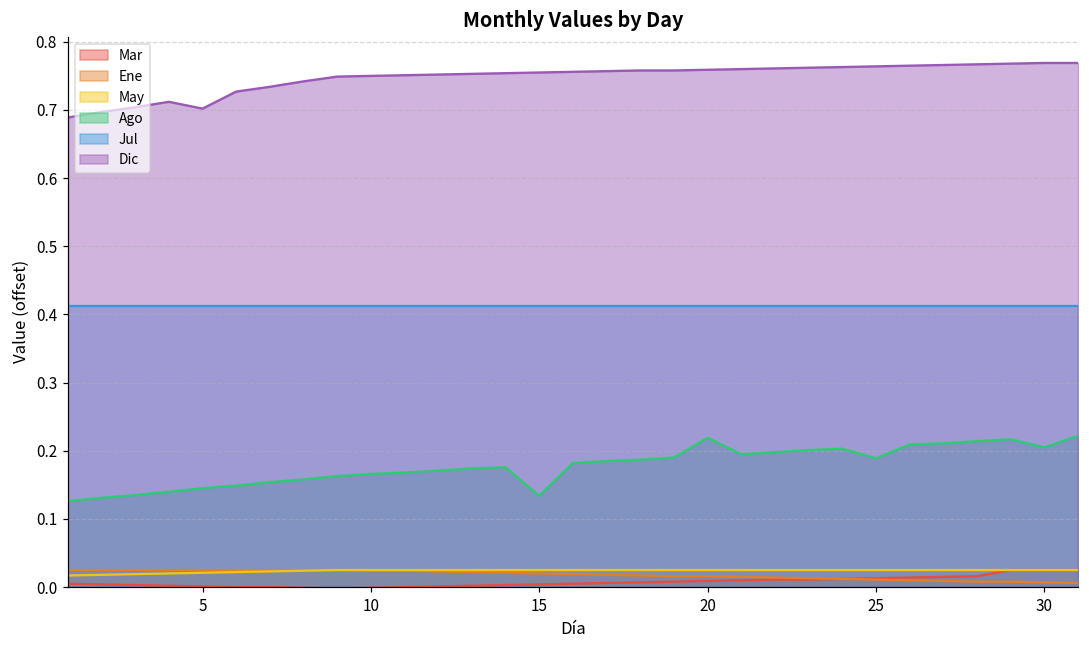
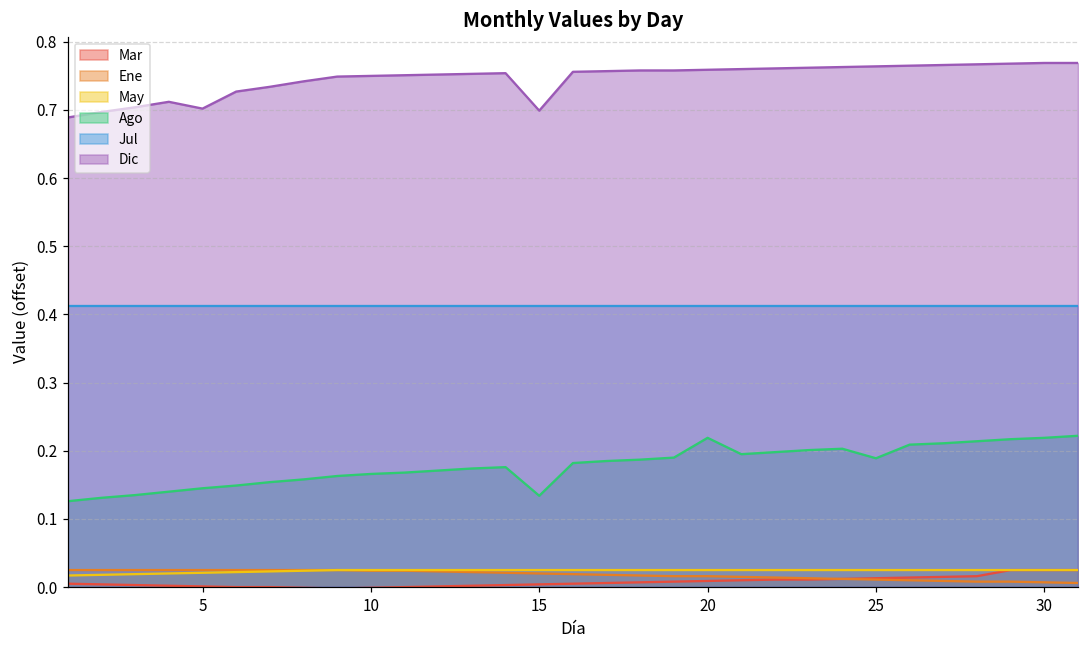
  {
    "Ago": {
      "5": 0.14,
      "10": 0.17,
      "15": 0.13,
      "20": 0.22,
      "25": 0.19,
-     "30": 0.21
+     "30": 0.22
    },
    "Jul": {
      "5": 0.41,
      "10": 0.41,
      "15": 0.41,
      "20": 0.41,
      "25": 0.41,
      "30": 0.41
    },
    "Dic": {
      "5": 0.70,
      "10": 0.75,
-     "15": 0.76,
+     "15": 0.70,
      "20": 0.76,
      "25": 0.76,
      "30": 0.77
    }
  }
